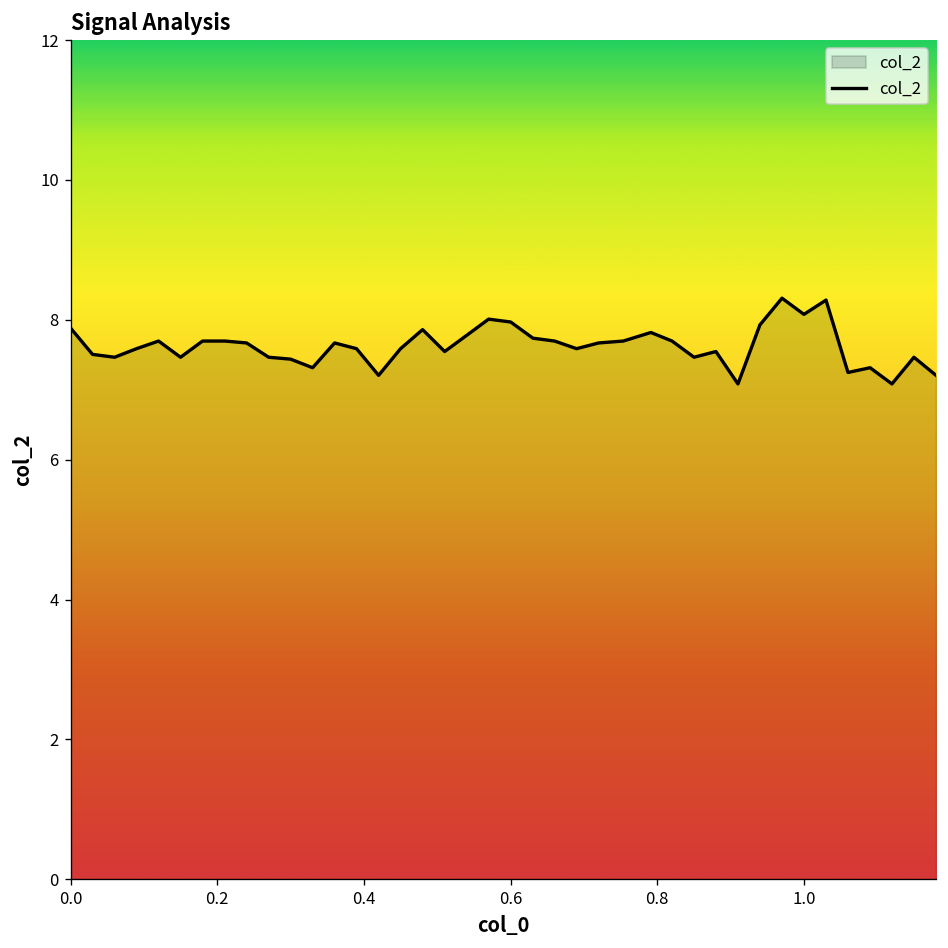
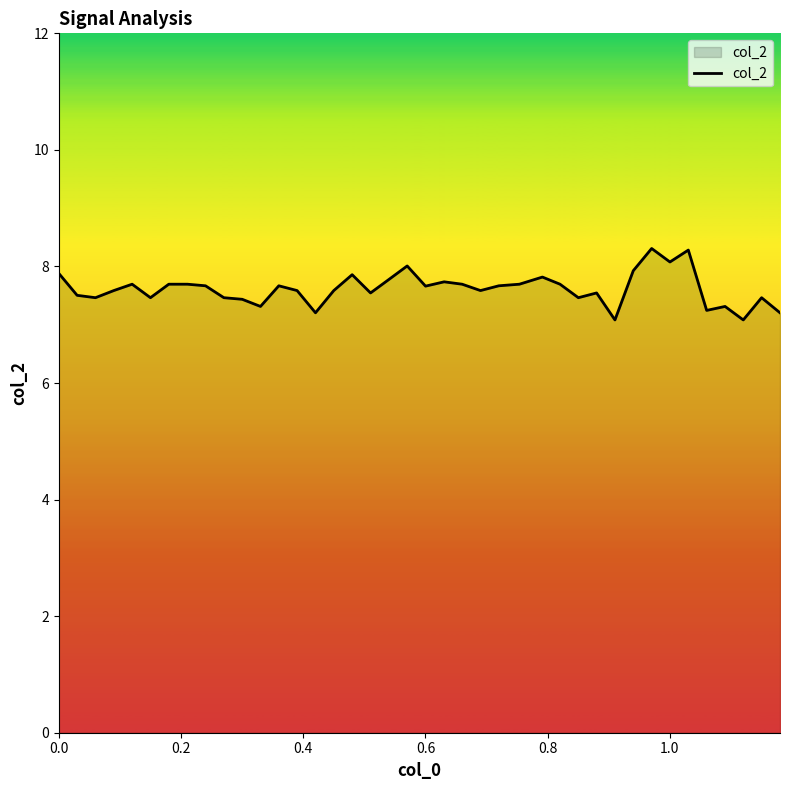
  {
    "0.0": 7.9,
-   "0.6": 8.0,
+   "0.6": 7.7,
    "1.0": 8.1
  }
